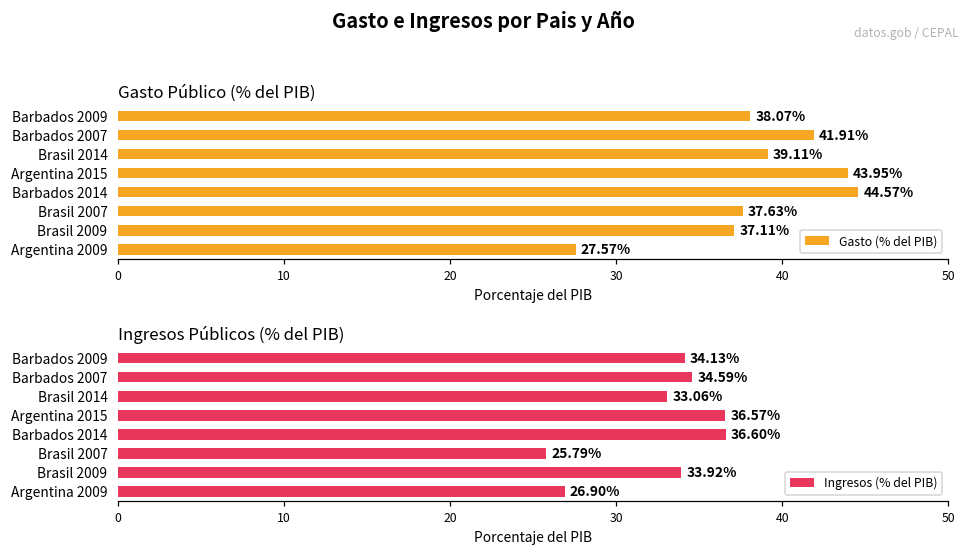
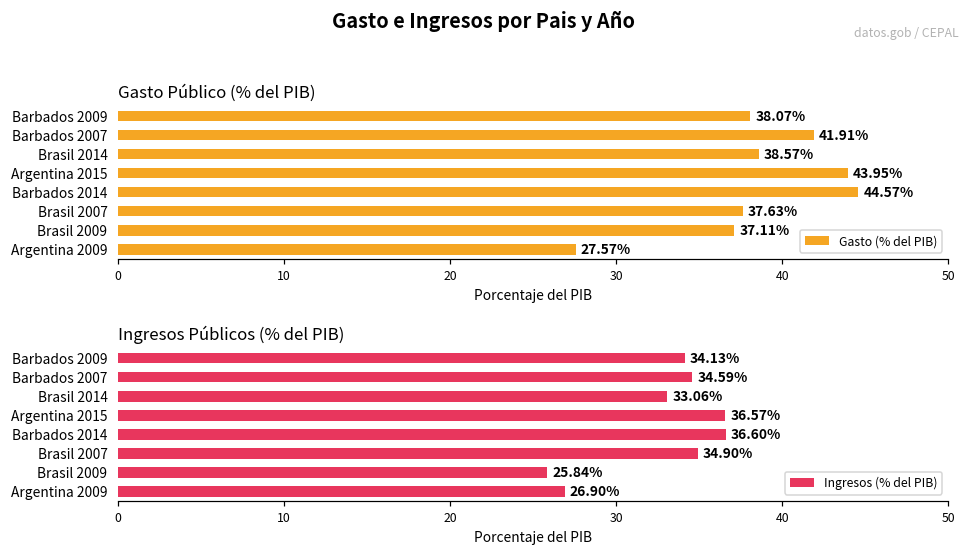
  {
    "Gasto Público (% del PIB)": {
      "Barbados 2009": "38.07%",
      "Barbados 2007": "41.91%",
-     "Brasil 2014": "39.11%",
+     "Brasil 2014": "38.57%",
      "Argentina 2015": "43.95%",
      "Barbados 2014": "44.57%",
      "Brasil 2007": "37.63%",
      "Brasil 2009": "37.11%",
      "Argentina 2009": "27.57%"
    },
    "Ingresos Públicos (% del PIB)": {
      "Barbados 2009": "34.13%",
      "Barbados 2007": "34.59%",
      "Brasil 2014": "33.06%",
      "Argentina 2015": "36.57%",
      "Barbados 2014": "36.60%",
-     "Brasil 2007": "25.79%",
-     "Brasil 2009": "33.92%",
+     "Brasil 2007": "34.90%",
+     "Brasil 2009": "25.84%",
      "Argentina 2009": "26.90%"
    }
  }
